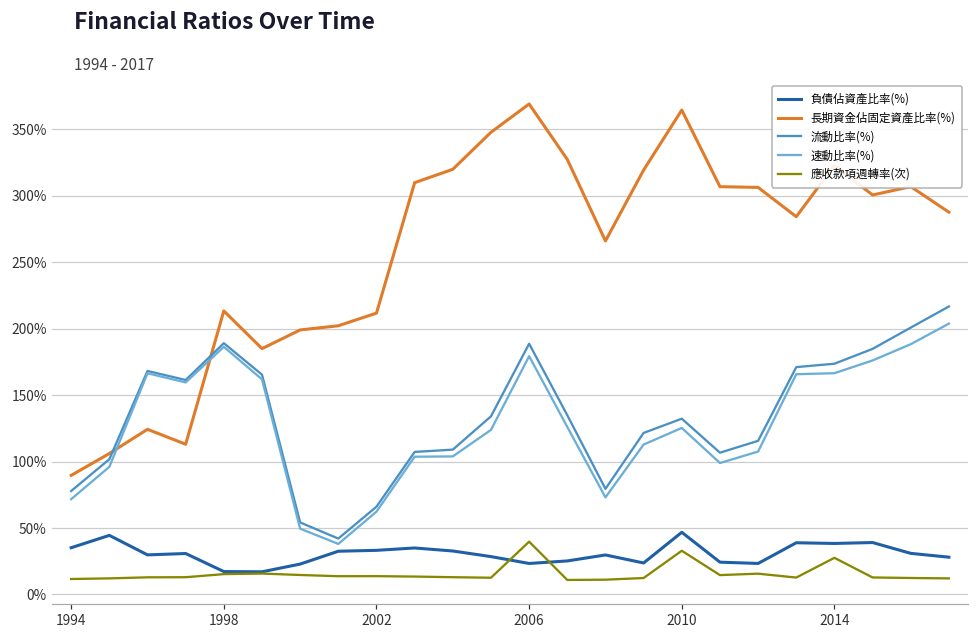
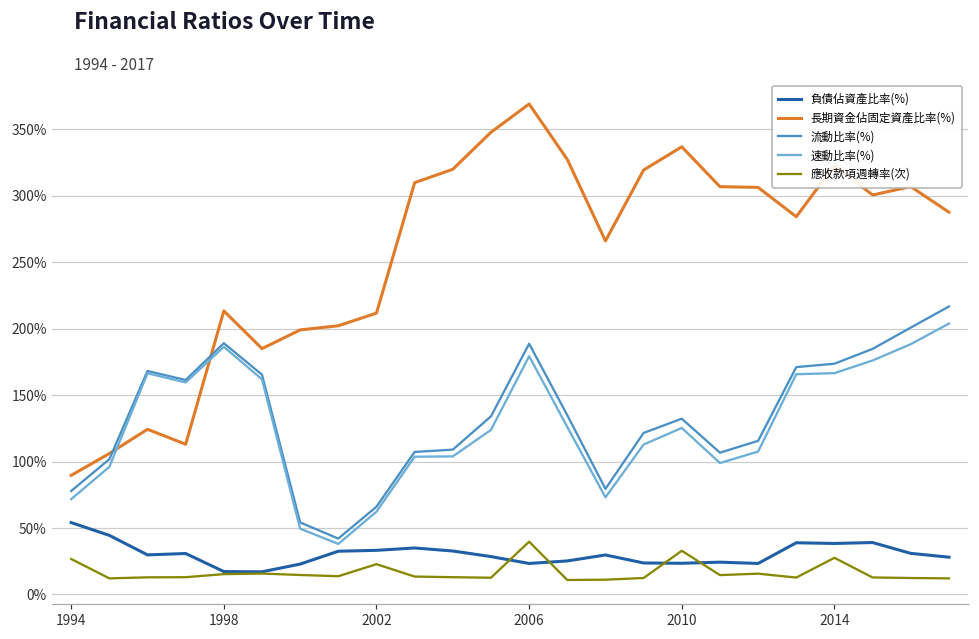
  {
    "負債佔資產比率(%)": {
-     "1994": "35%",
+     "1994": "54%",
      "2002": "33%",
      "2006": "23%",
-     "2010": "47%",
+     "2010": "23%",
      "2014": "38%"
    },
    "長期資金佔固定資產比率(%)": {
      "1994": "90%",
      "1998": "213%",
      "2002": "212%",
      "2006": "369%",
-     "2010": "365%"
+     "2010": "337%"
    },
    "應收款項週轉率(次)": {
-     "1994": "12%",
-     "2002": "14%",
+     "1994": "27%",
+     "2002": "23%",
      "2006": "40%",
      "2010": "33%",
      "2014": "28%"
    }
  }
